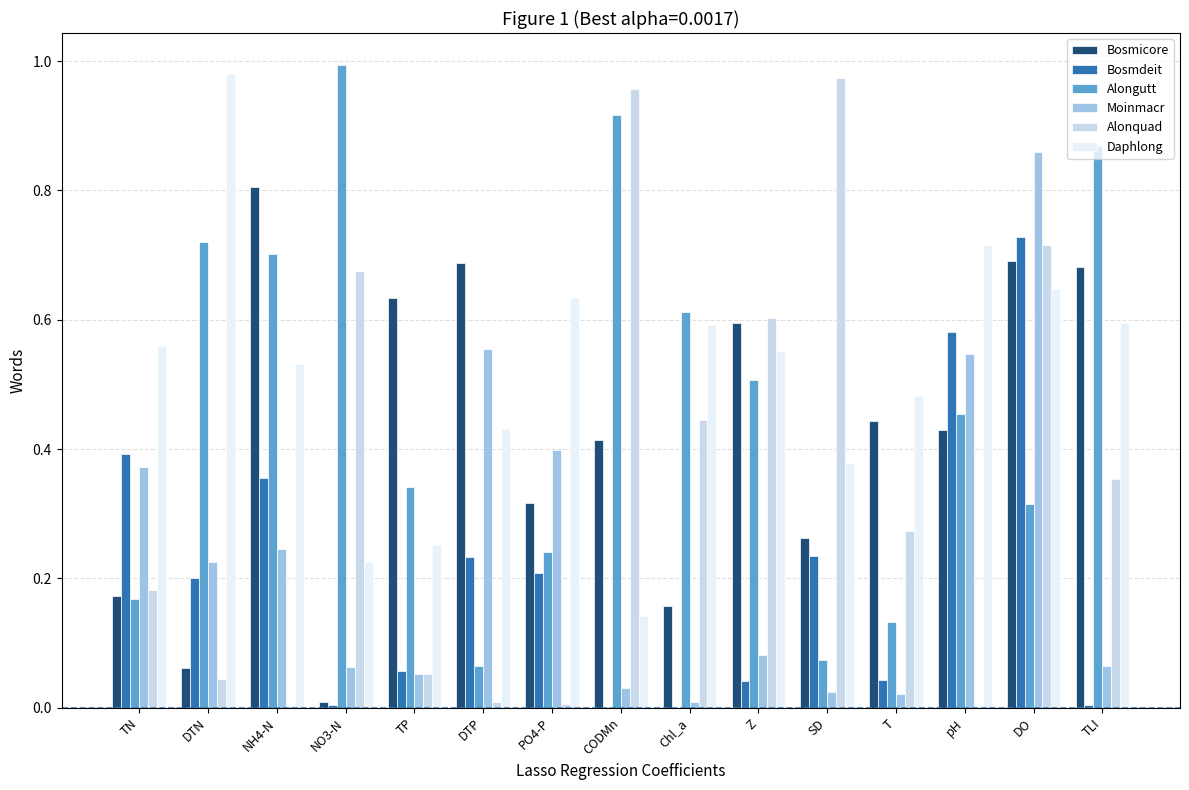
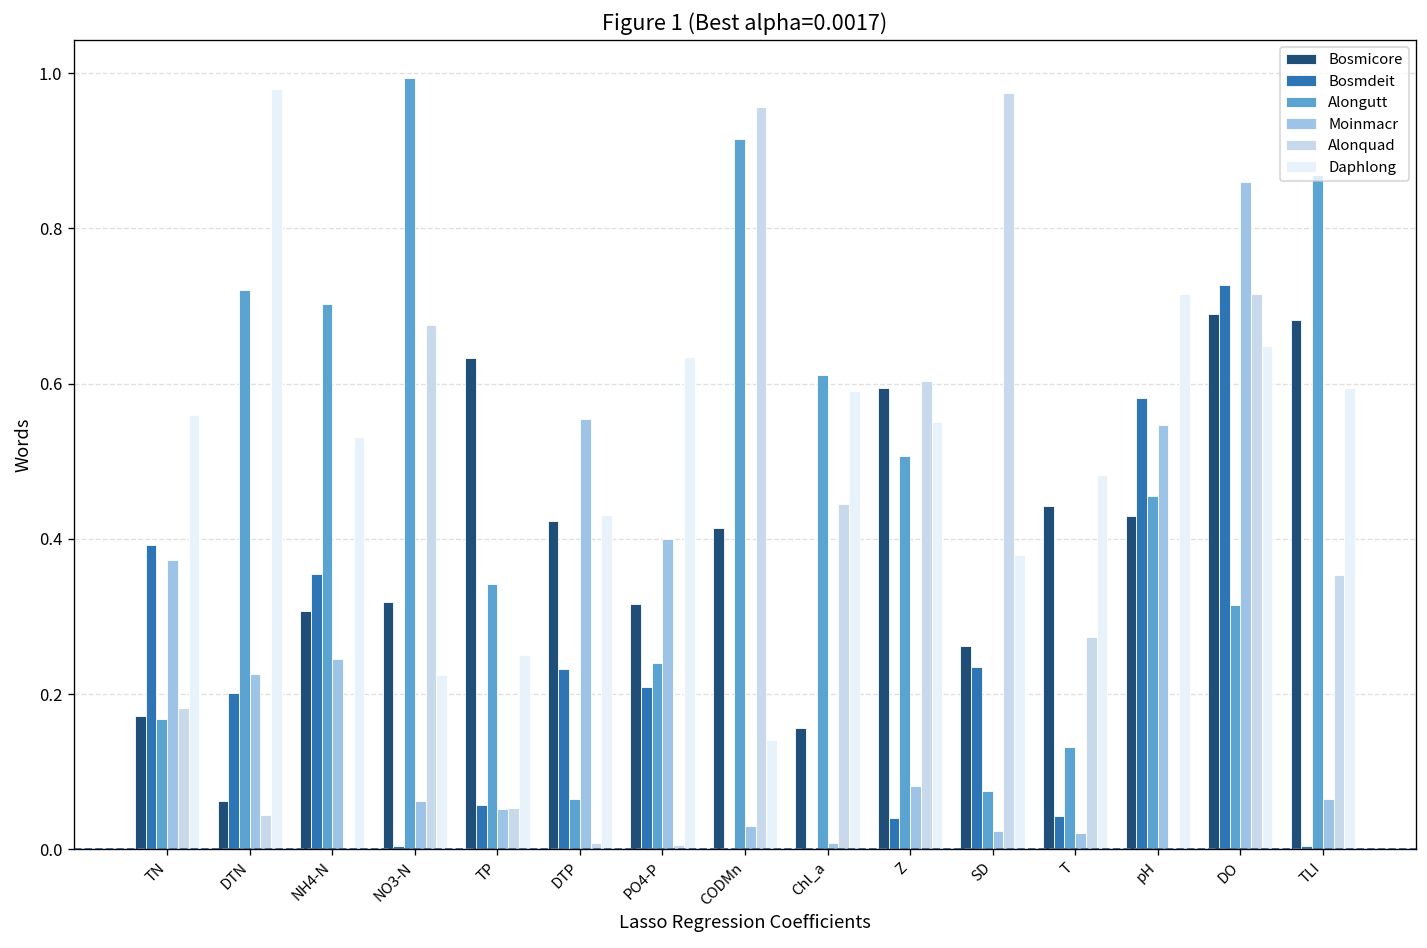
  {
    "Bosmicore": {
      "TN": 0.17,
      "DTN": 0.06,
-     "NH4-N": 0.80,
-     "NO3-N": 0.01,
+     "NH4-N": 0.31,
+     "NO3-N": 0.32,
      "TP": 0.63,
-     "DTP": 0.69,
+     "DTP": 0.42,
      "PO4-P": 0.32,
      "CODMn": 0.41,
      "Chl_a": 0.16,
      "Z": 0.59,
      "SD": 0.26,
      "T": 0.44,
      "pH": 0.43,
      "DO": 0.69,
      "TLI": 0.68
    },
    "Bosmdeit": {
      "TN": 0.39,
      "DTN": 0.20,
      "NH4-N": 0.36,
      "TP": 0.06,
      "DTP": 0.23,
      "PO4-P": 0.21,
      "Z": 0.04,
      "SD": 0.24,
      "T": 0.04,
      "pH": 0.58,
      "DO": 0.73
    },
    "Alongutt": {
      "TN": 0.17,
      "DTN": 0.72,
      "NH4-N": 0.70,
      "NO3-N": 0.99,
      "TP": 0.34,
      "DTP": 0.06,
      "PO4-P": 0.24,
      "CODMn": 0.92,
      "Chl_a": 0.61,
      "Z": 0.51,
      "SD": 0.07,
      "T": 0.13,
      "pH": 0.45,
      "DO": 0.31
    }
  }
